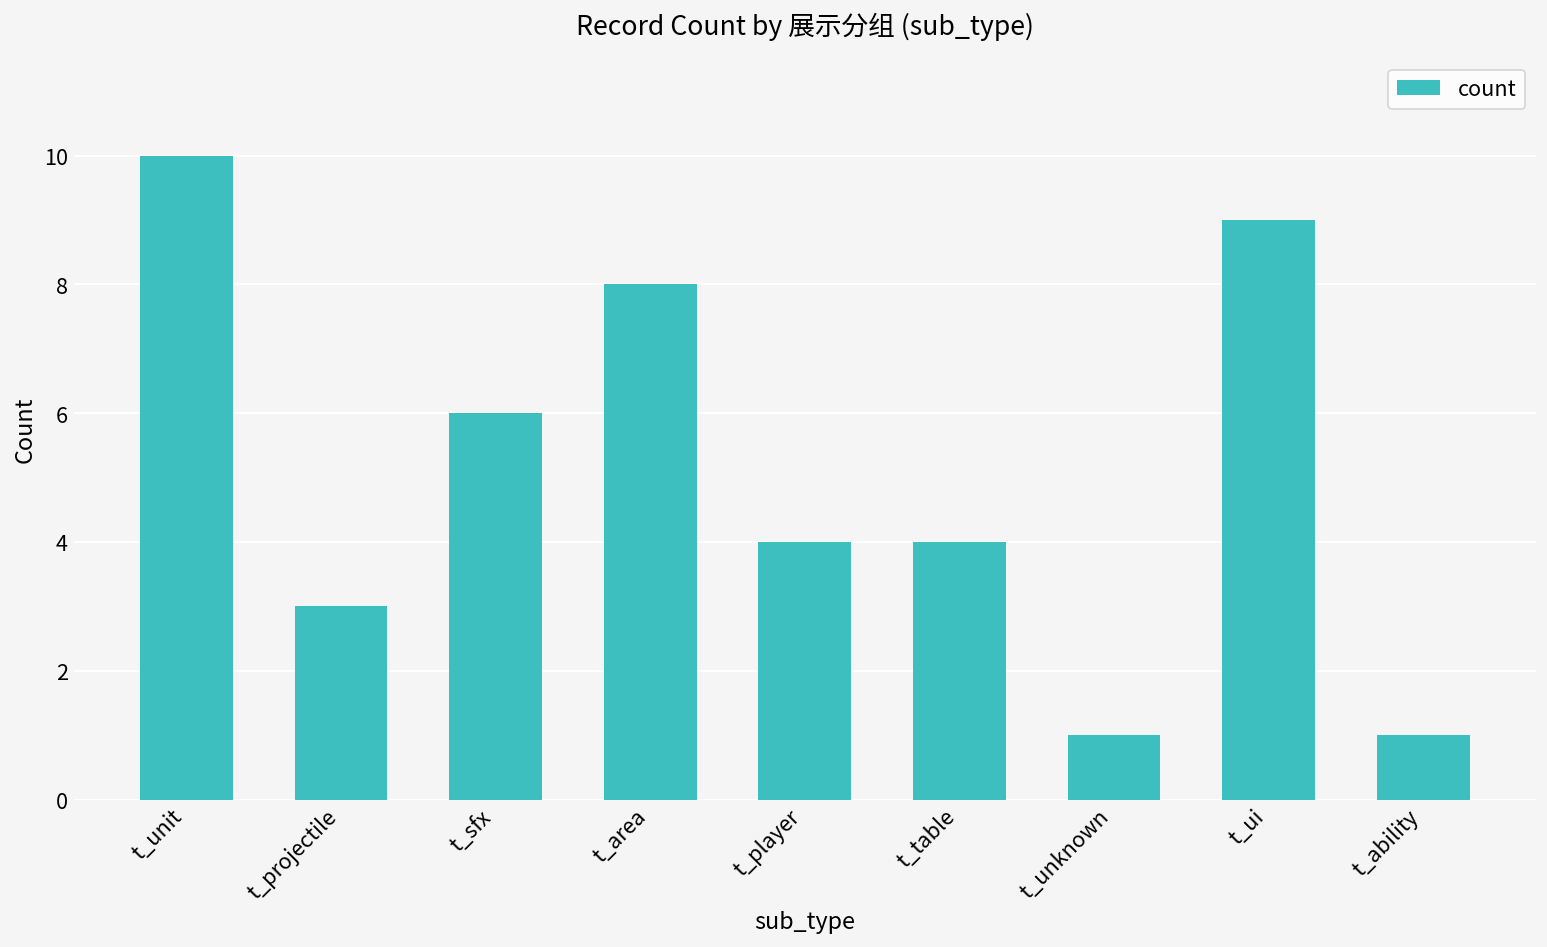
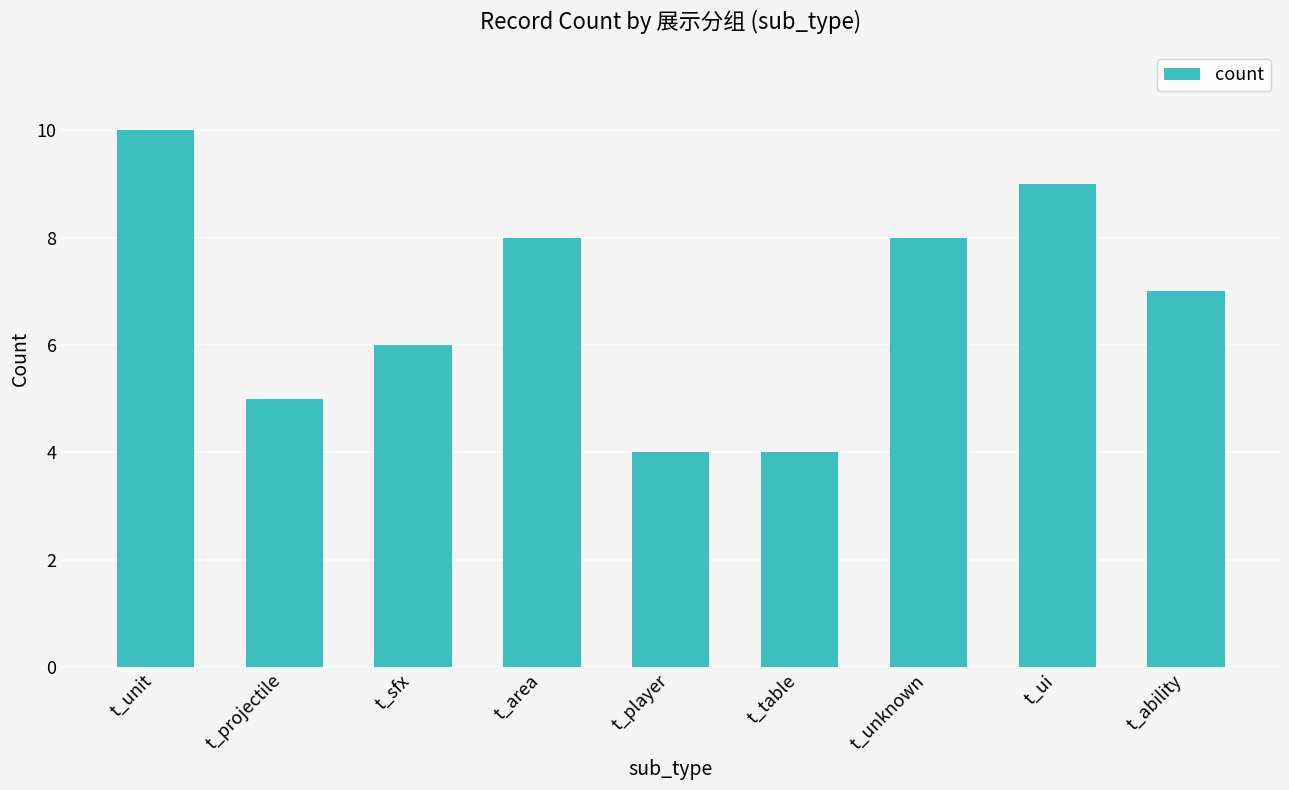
  {
    "t_unit": 10,
-   "t_projectile": 3,
+   "t_projectile": 5,
    "t_sfx": 6,
    "t_area": 8,
    "t_player": 4,
    "t_table": 4,
-   "t_unknown": 1,
+   "t_unknown": 8,
    "t_ui": 9,
-   "t_ability": 1
+   "t_ability": 7
  }
